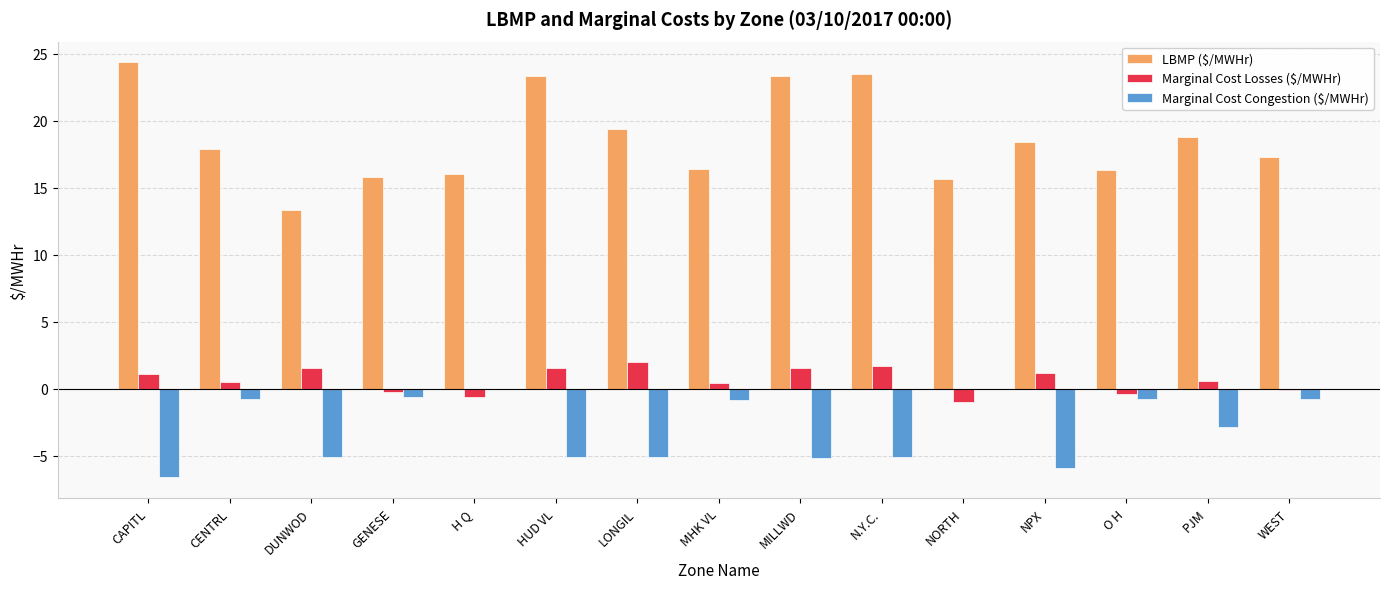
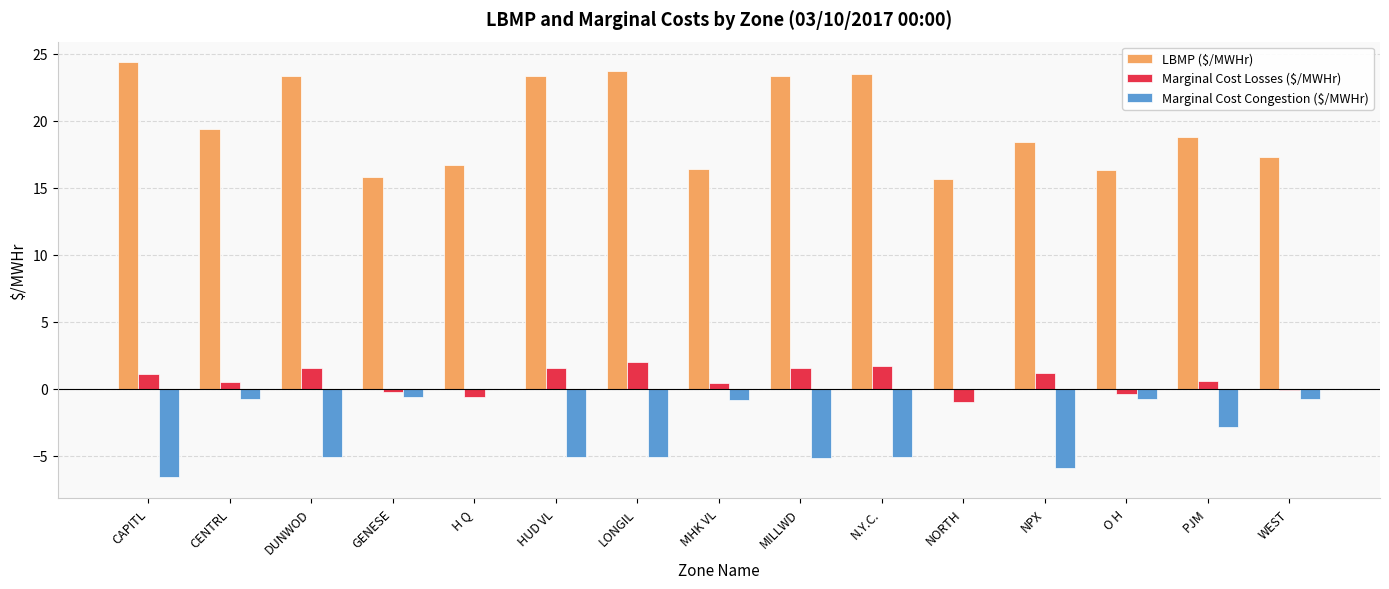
  {
    "LBMP ($/MWHr)": {
      "CAPITL": 24.4,
-     "CENTRL": 17.9,
-     "DUNWOD": 13.3,
+     "CENTRL": 19.4,
+     "DUNWOD": 23.3,
      "GENESE": 15.8,
-     "H Q": 16.1,
+     "H Q": 16.7,
      "HUD VL": 23.3,
-     "LONGIL": 19.4,
+     "LONGIL": 23.7,
      "MHK VL": 16.4,
      "MILLWD": 23.4,
      "N.Y.C.": 23.5,
      "NORTH": 15.7,
      "NPX": 18.4,
      "O H": 16.3,
      "PJM": 18.8,
      "WEST": 17.3
    },
    "Marginal Cost Losses ($/MWHr)": {
      "CAPITL": 1.1,
      "CENTRL": 0.5,
      "DUNWOD": 1.6,
      "GENESE": -0.2,
      "H Q": -0.6,
      "HUD VL": 1.6,
      "LONGIL": 2.0,
      "MHK VL": 0.4,
      "MILLWD": 1.6,
      "N.Y.C.": 1.7,
      "NORTH": -1.0,
      "NPX": 1.2,
      "O H": -0.4,
      "PJM": 0.6
    },
    "Marginal Cost Congestion ($/MWHr)": {
      "CAPITL": -6.6,
      "CENTRL": -0.8,
      "DUNWOD": -5.1,
      "GENESE": -0.6,
      "H Q": 0.0,
      "HUD VL": -5.1,
      "LONGIL": -5.1,
      "MHK VL": -0.8,
      "MILLWD": -5.1,
      "N.Y.C.": -5.1,
      "NORTH": 0.0,
      "NPX": -5.9,
      "O H": -0.8,
      "PJM": -2.8,
      "WEST": -0.8
    }
  }
